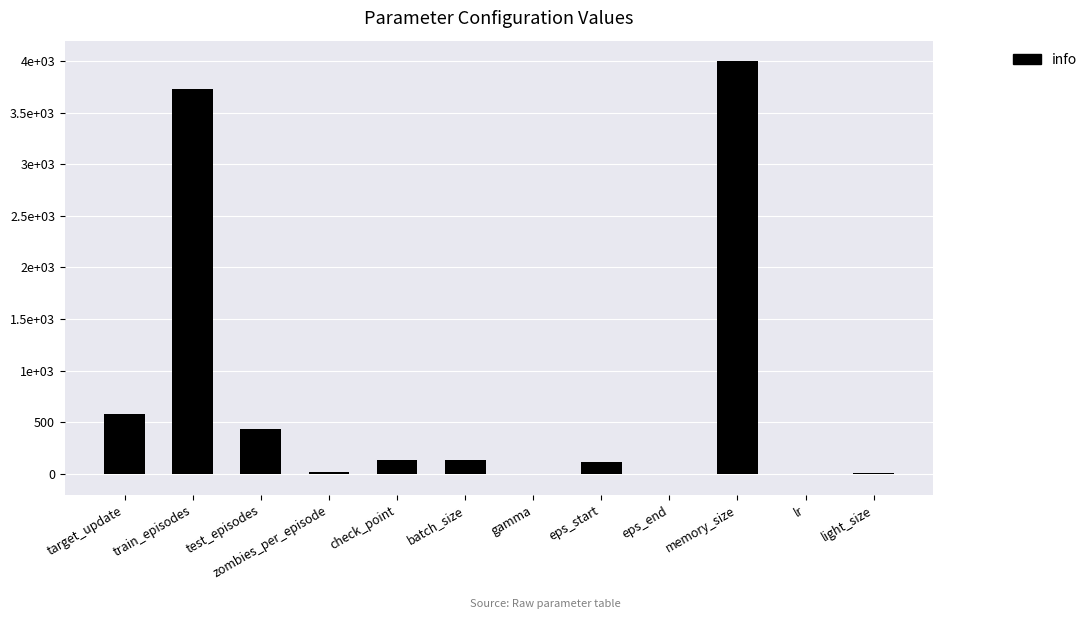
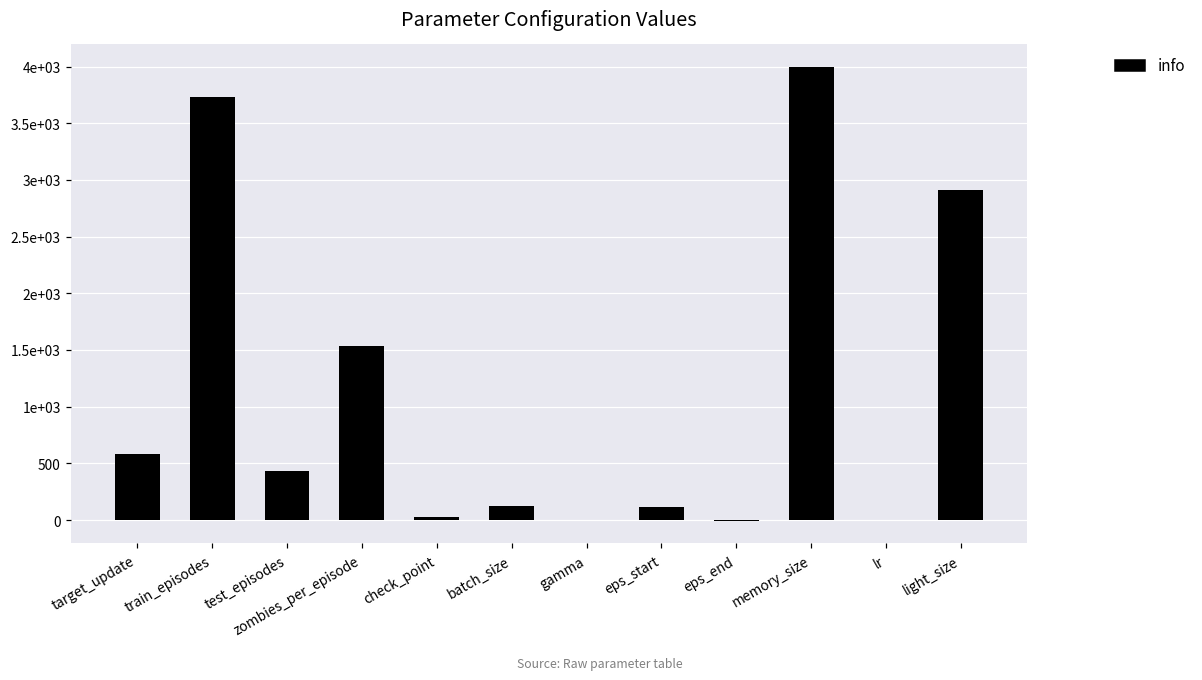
  {
    "target_update": 580,
    "train_episodes": 3730,
    "test_episodes": 430,
-   "zombies_per_episode": 20,
-   "check_point": 130,
+   "zombies_per_episode": 1530,
+   "check_point": 30,
    "batch_size": 130,
    "eps_start": 120,
    "memory_size": 4000,
-   "light_size": 0
+   "light_size": 2910
  }
